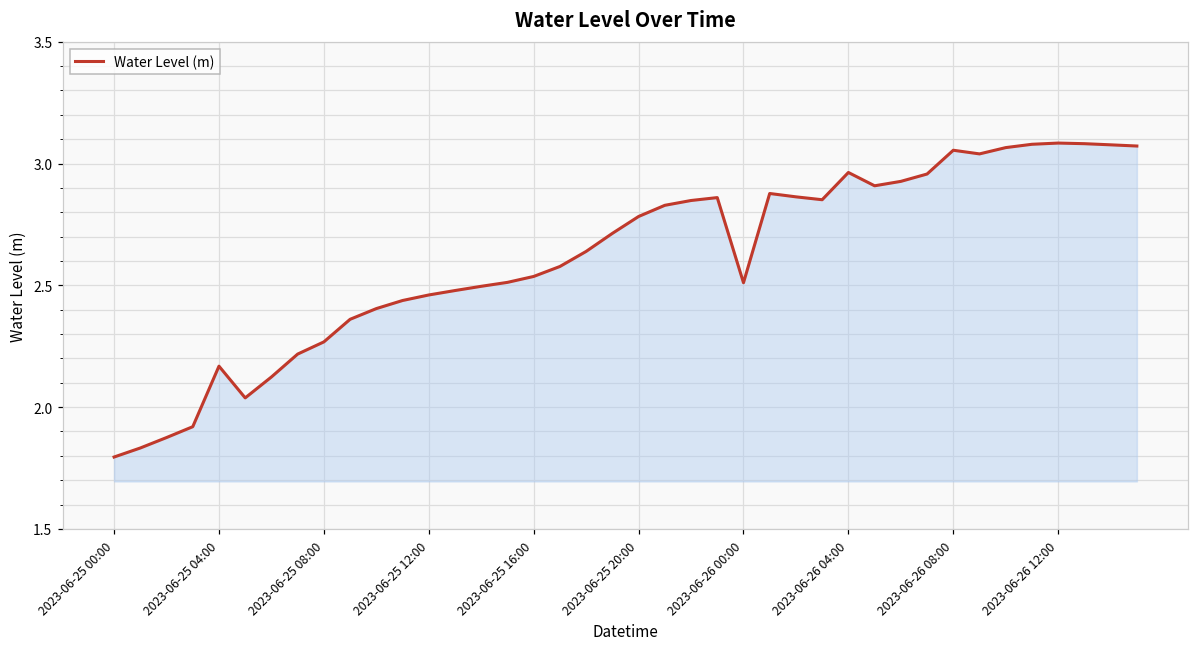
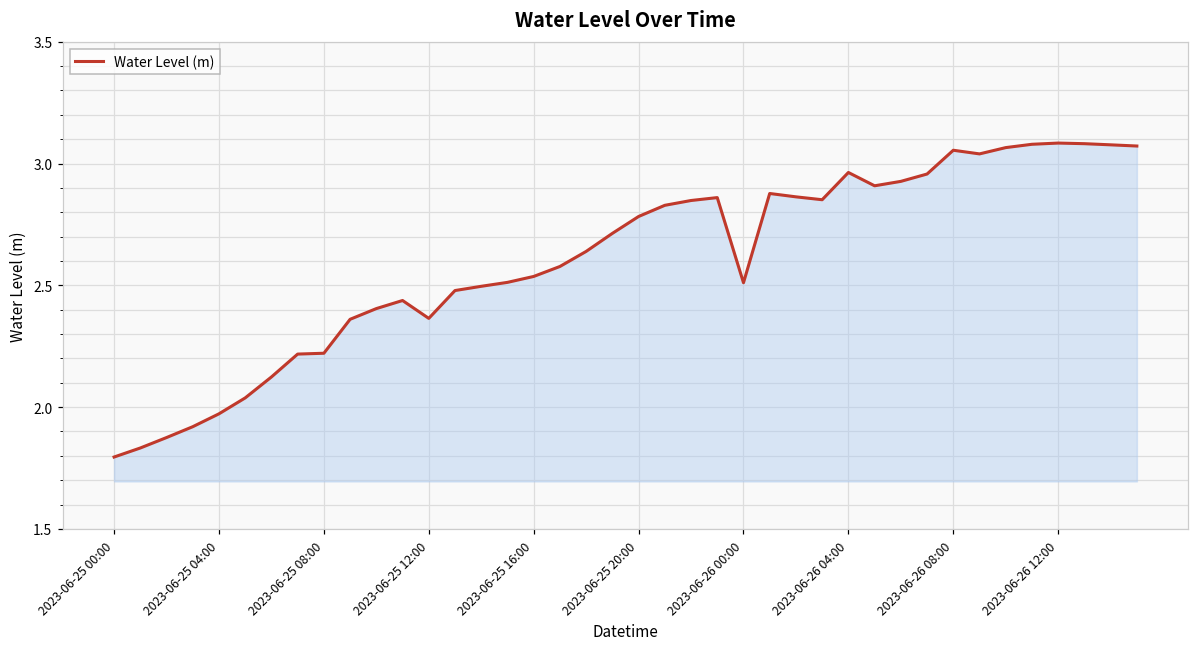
  {
    "2023-06-25 00:00": 1.79,
-   "2023-06-25 04:00": 2.17,
-   "2023-06-25 08:00": 2.27,
-   "2023-06-25 12:00": 2.46,
+   "2023-06-25 04:00": 1.97,
+   "2023-06-25 08:00": 2.22,
+   "2023-06-25 12:00": 2.36,
    "2023-06-25 16:00": 2.54,
    "2023-06-25 20:00": 2.78,
    "2023-06-26 00:00": 2.51,
    "2023-06-26 04:00": 2.96,
    "2023-06-26 08:00": 3.05,
    "2023-06-26 12:00": 3.08
  }
